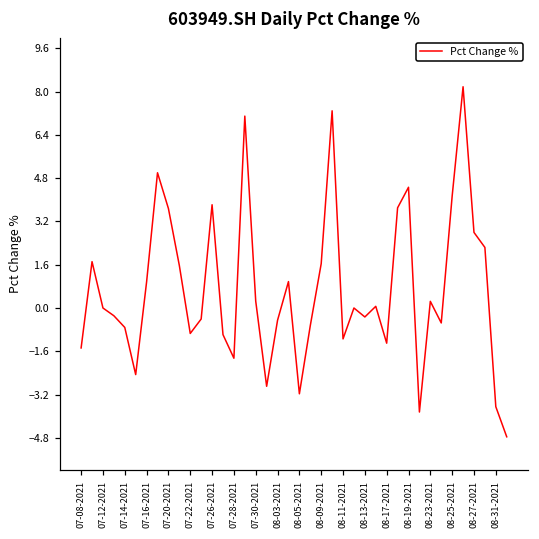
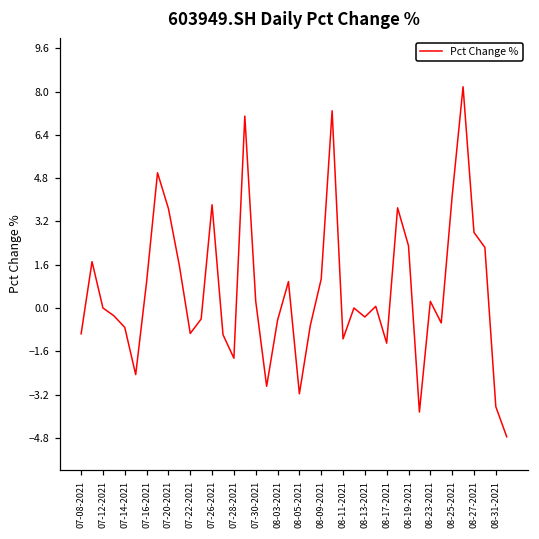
  {
-   "07-08-2021": -1.5,
+   "07-08-2021": -1.0,
    "07-12-2021": 0.0,
    "07-14-2021": -0.7,
    "07-16-2021": 1.0,
    "07-20-2021": 3.7,
    "07-22-2021": -0.9,
    "07-26-2021": 3.8,
    "07-28-2021": -1.9,
    "07-30-2021": 0.3,
    "08-03-2021": -0.5,
    "08-05-2021": -3.2,
-   "08-09-2021": 1.6,
+   "08-09-2021": 1.1,
    "08-11-2021": -1.1,
    "08-13-2021": -0.3,
    "08-17-2021": -1.3,
-   "08-19-2021": 4.5,
+   "08-19-2021": 2.3,
    "08-23-2021": 0.2,
    "08-25-2021": 4.1,
    "08-27-2021": 2.8,
    "08-31-2021": -3.6
  }
